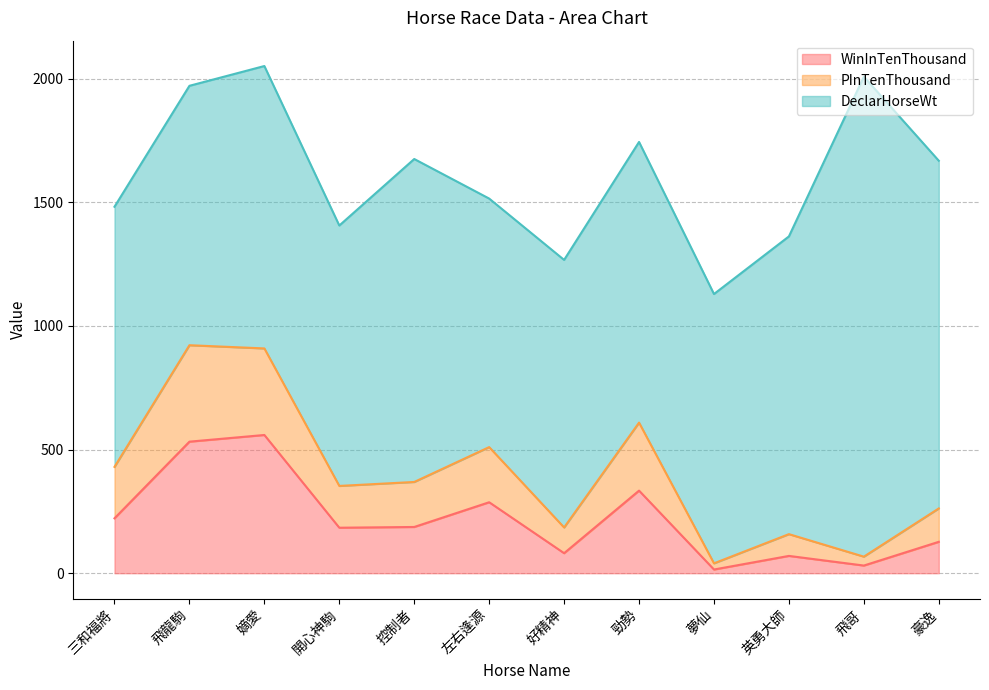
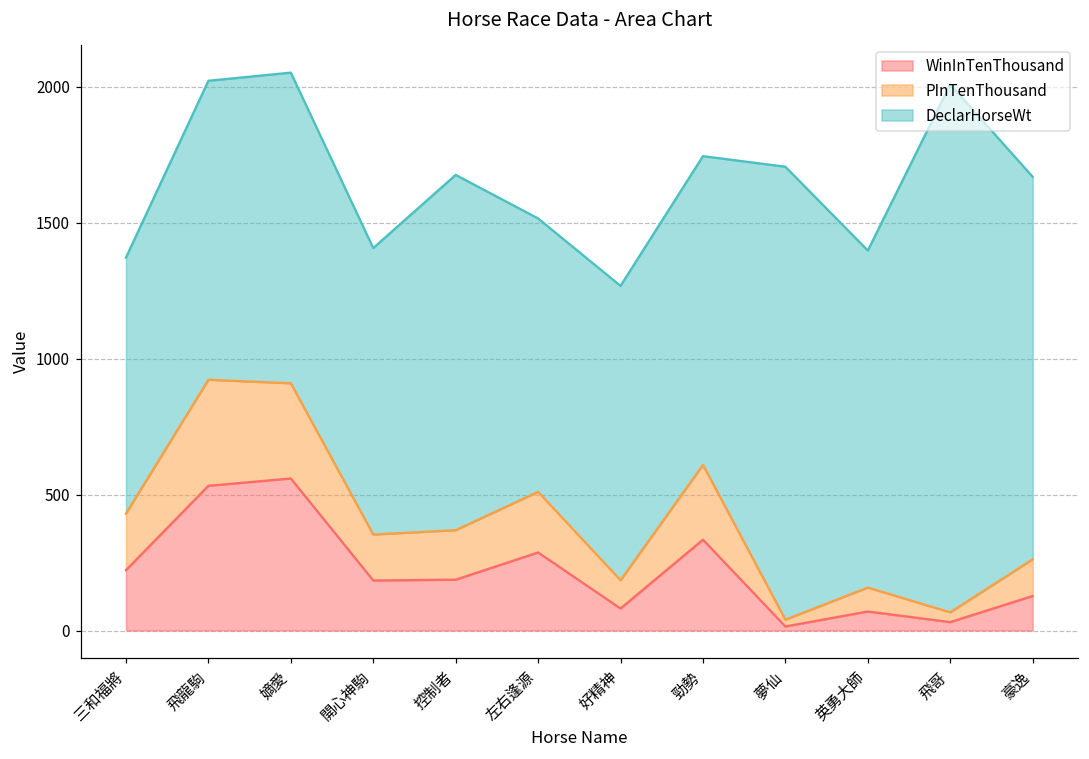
  {
    "DeclarHorseWt": {
-     "三和福將": 1050,
-     "飛龍駒": 1050,
+     "三和福將": 940,
+     "飛龍駒": 1100,
      "嫡愛": 1140,
      "開心神駒": 1050,
      "控制者": 1310,
      "左右逢源": 1010,
      "好精神": 1080,
      "勁勢": 1140,
-     "夢仙": 1090,
-     "英勇大師": 1200,
+     "夢仙": 1670,
+     "英勇大師": 1240,
      "豪逸": 1410
    }
  }
